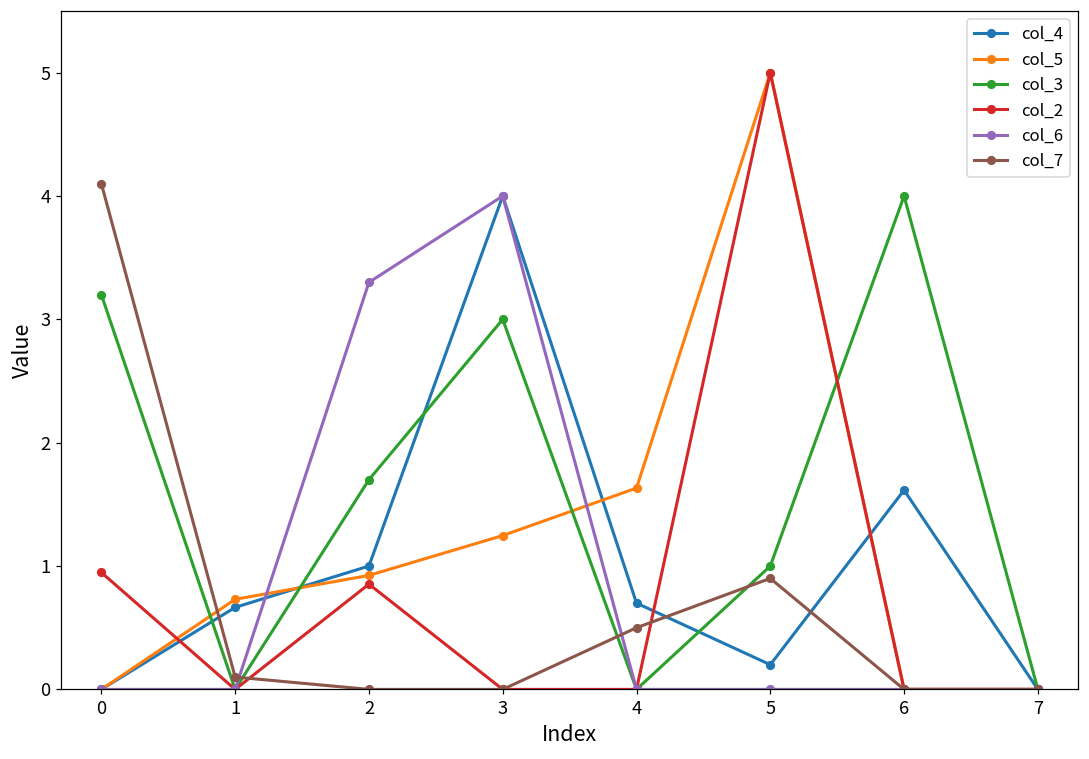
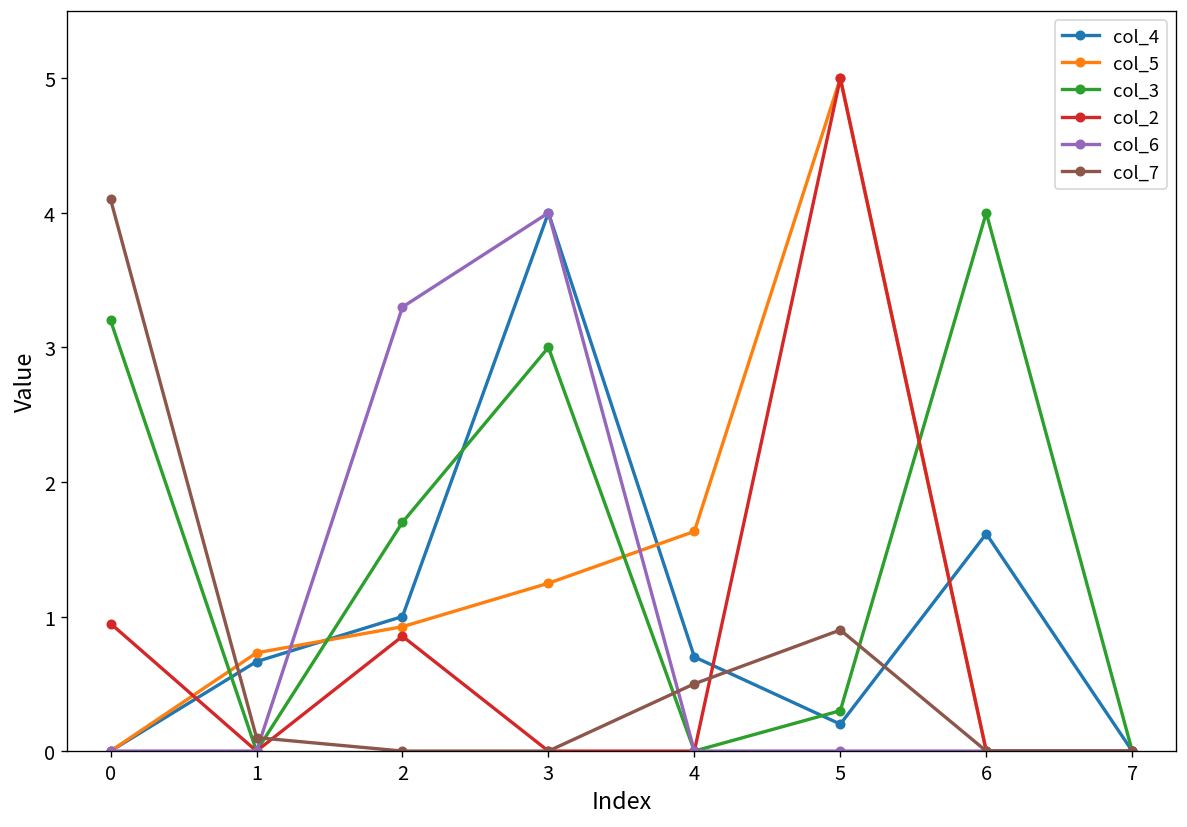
  {
    "col_4": {
      "1": 0.66,
      "2": 1.0,
      "4": 0.7,
      "5": 0.2,
      "6": 1.6
    },
    "col_5": {
      "1": 0.73,
      "2": 0.92,
      "3": 1.25,
      "4": 1.63
    },
    "col_3": {
      "0": 3.2,
      "2": 1.7,
      "3": 3.0,
-     "5": 1.0,
+     "5": 0.3,
      "6": 4.0
    },
    "col_2": {
      "0": 0.95,
      "2": 0.85
    },
    "col_6": {
      "2": 3.3,
      "5": 0.0
    },
    "col_7": {
      "0": 4.1,
      "1": 0.1,
      "2": 0.0,
      "4": 0.5,
      "5": 0.9
    }
  }
